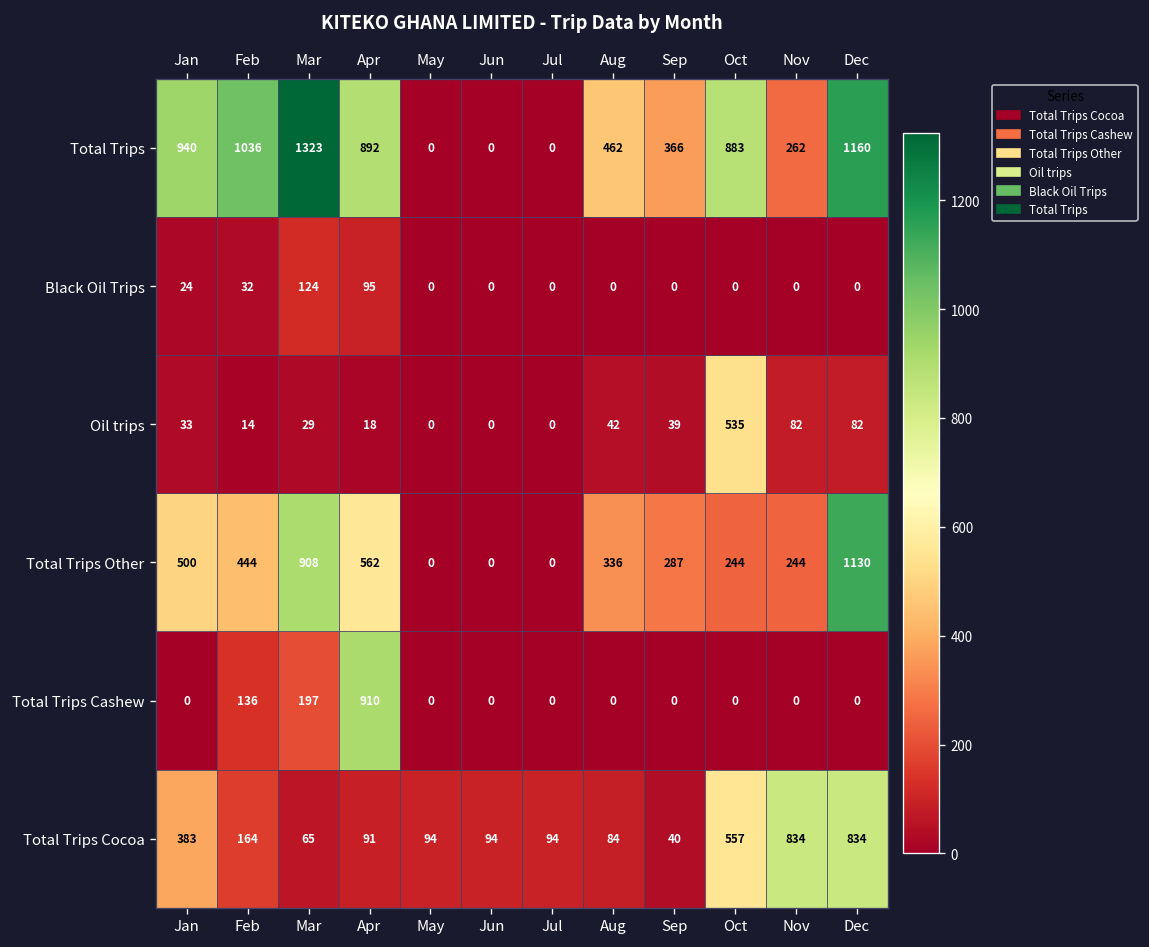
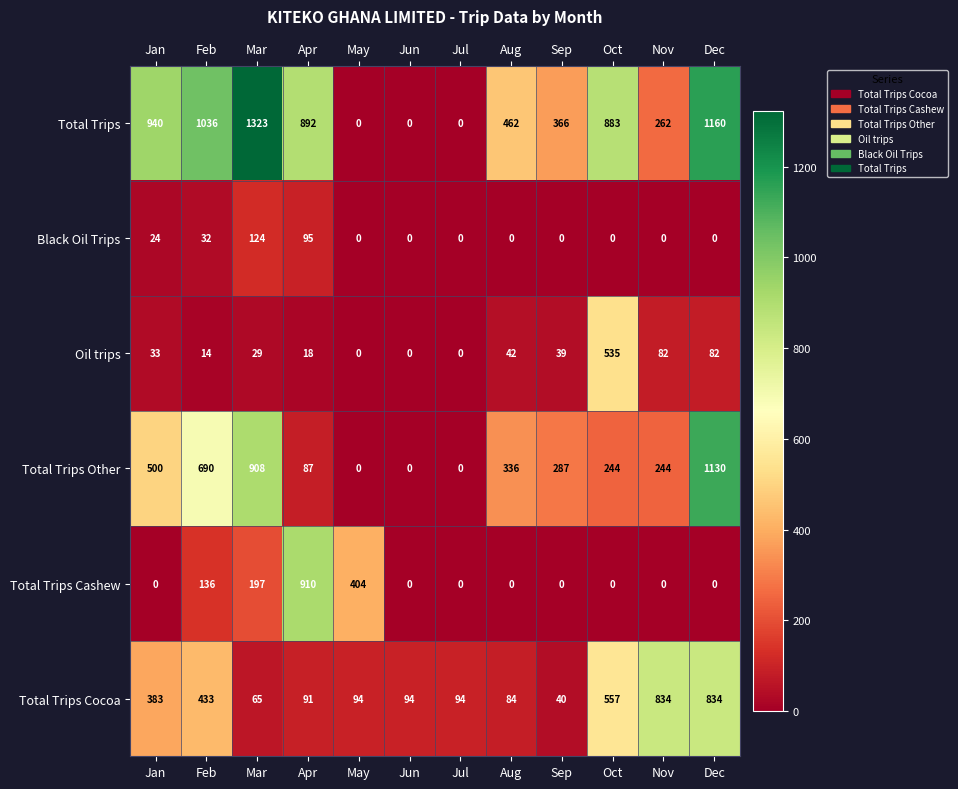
  {
    "Total Trips": {
      "Jan": 940,
      "Feb": 1036,
      "Mar": 1323,
      "Apr": 892,
      "May": 0,
      "Jun": 0,
      "Jul": 0,
      "Aug": 462,
      "Sep": 366,
      "Oct": 883,
      "Nov": 262,
      "Dec": 1160
    },
    "Black Oil Trips": {
      "Jan": 24,
      "Feb": 32,
      "Mar": 124,
      "Apr": 95,
      "May": 0,
      "Jun": 0,
      "Jul": 0,
      "Aug": 0,
      "Sep": 0,
      "Oct": 0,
      "Nov": 0,
      "Dec": 0
    },
    "Oil trips": {
      "Jan": 33,
      "Feb": 14,
      "Mar": 29,
      "Apr": 18,
      "May": 0,
      "Jun": 0,
      "Jul": 0,
      "Aug": 42,
      "Sep": 39,
      "Oct": 535,
      "Nov": 82,
      "Dec": 82
    },
    "Total Trips Other": {
      "Jan": 500,
-     "Feb": 444,
+     "Feb": 690,
      "Mar": 908,
-     "Apr": 562,
+     "Apr": 87,
      "May": 0,
      "Jun": 0,
      "Jul": 0,
      "Aug": 336,
      "Sep": 287,
      "Oct": 244,
      "Nov": 244,
      "Dec": 1130
    },
    "Total Trips Cashew": {
      "Jan": 0,
      "Feb": 136,
      "Mar": 197,
      "Apr": 910,
-     "May": 0,
+     "May": 404,
      "Jun": 0,
      "Jul": 0,
      "Aug": 0,
      "Sep": 0,
      "Oct": 0,
      "Nov": 0,
      "Dec": 0
    },
    "Total Trips Cocoa": {
      "Jan": 383,
-     "Feb": 164,
+     "Feb": 433,
      "Mar": 65,
      "Apr": 91,
      "May": 94,
      "Jun": 94,
      "Jul": 94,
      "Aug": 84,
      "Sep": 40,
      "Oct": 557,
      "Nov": 834,
      "Dec": 834
    }
  }
